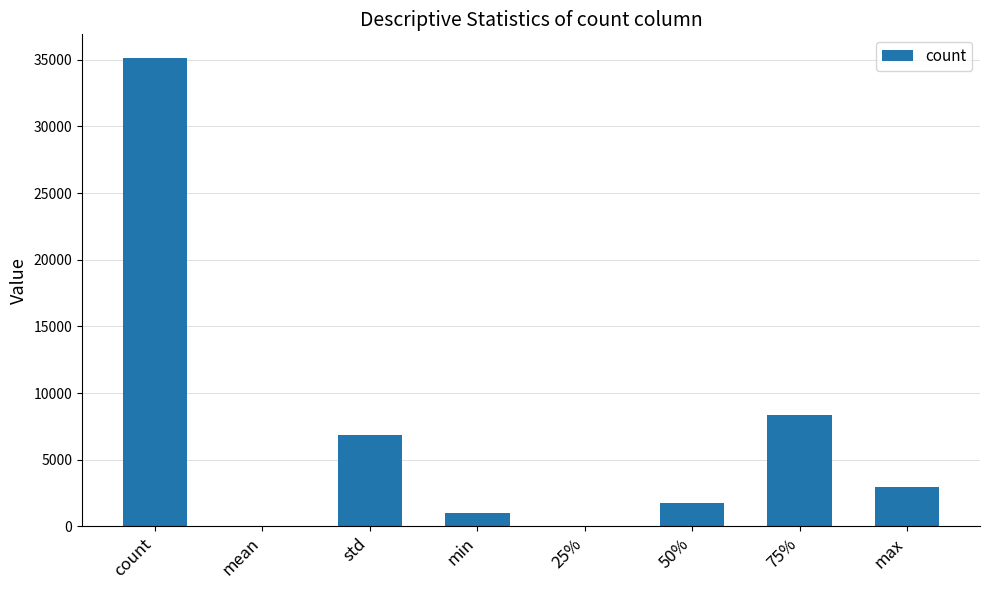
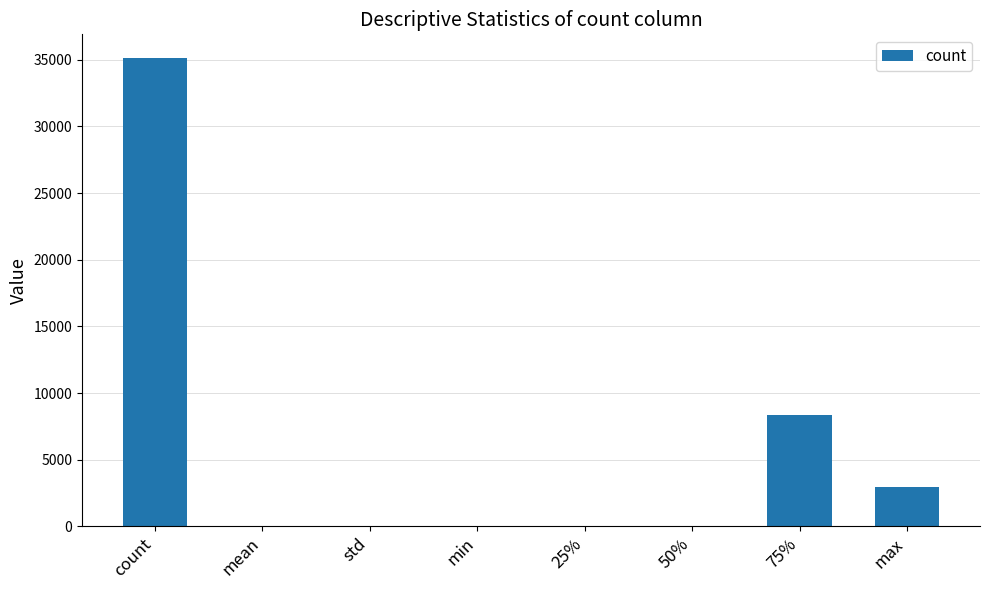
  {
    "count": 35200,
-   "std": 6900,
-   "min": 1000,
-   "50%": 1700,
+   "std": 0,
+   "min": 0,
+   "50%": 0,
    "75%": 8400,
    "max": 2900
  }
